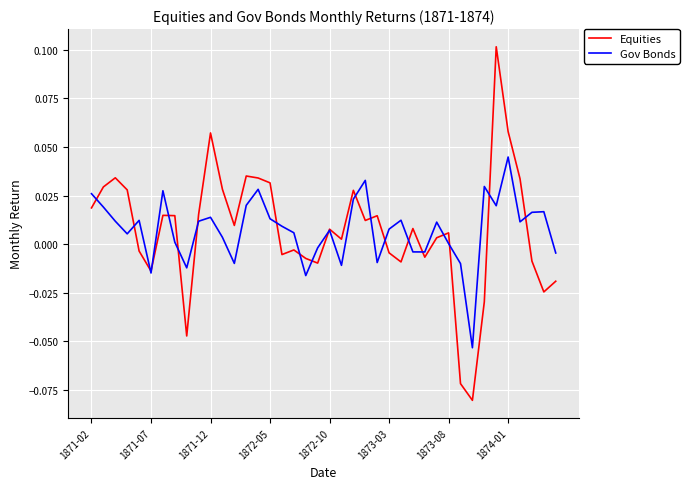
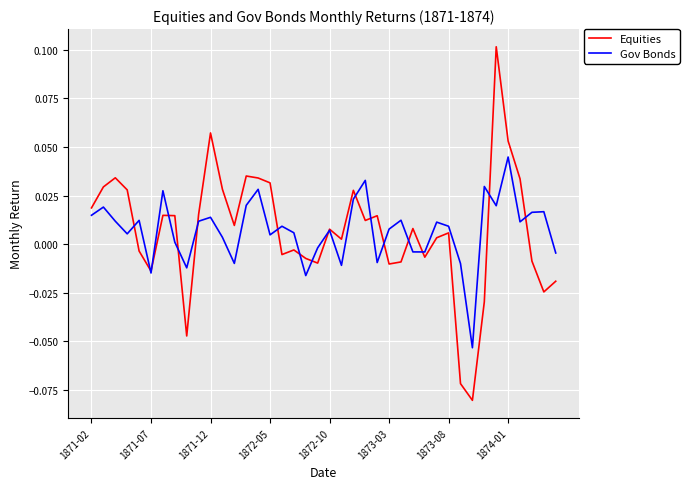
  {
    "Equities": {
      "1871-02": 0.019,
      "1871-12": 0.057,
      "1872-05": 0.032,
-     "1873-03": -0.004,
+     "1873-03": -0.010,
      "1873-08": 0.006,
-     "1874-01": 0.058
+     "1874-01": 0.053
    },
    "Gov Bonds": {
-     "1871-02": 0.026,
+     "1871-02": 0.015,
      "1871-12": 0.014,
-     "1872-05": 0.013,
+     "1872-05": 0.005,
      "1873-03": 0.008,
-     "1873-08": 0.000,
+     "1873-08": 0.009,
      "1874-01": 0.045
    }
  }
